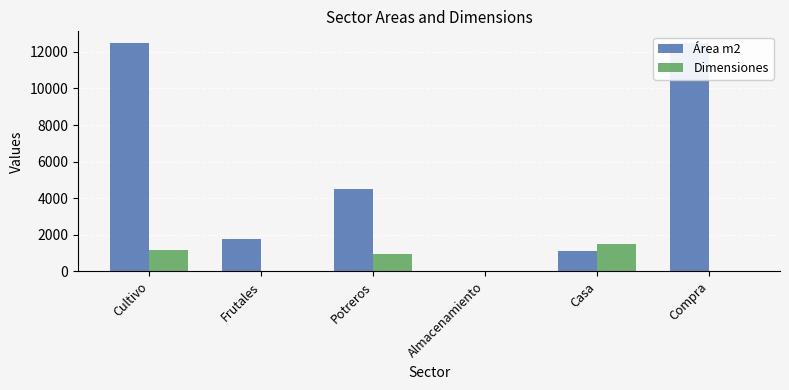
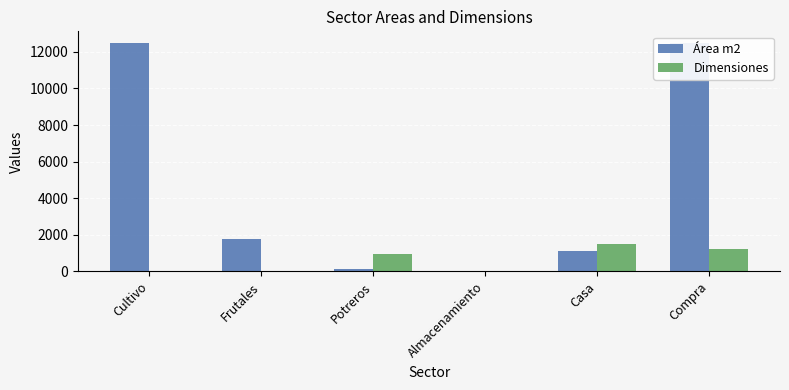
  {
    "Área m2": {
      "Cultivo": 12500,
      "Frutales": 1800,
-     "Potreros": 4500,
+     "Potreros": 100,
      "Casa": 1100
    },
    "Dimensiones": {
-     "Cultivo": 1200,
+     "Cultivo": 0,
      "Potreros": 900,
      "Casa": 1500,
-     "Compra": 0
+     "Compra": 1200
    }
  }
